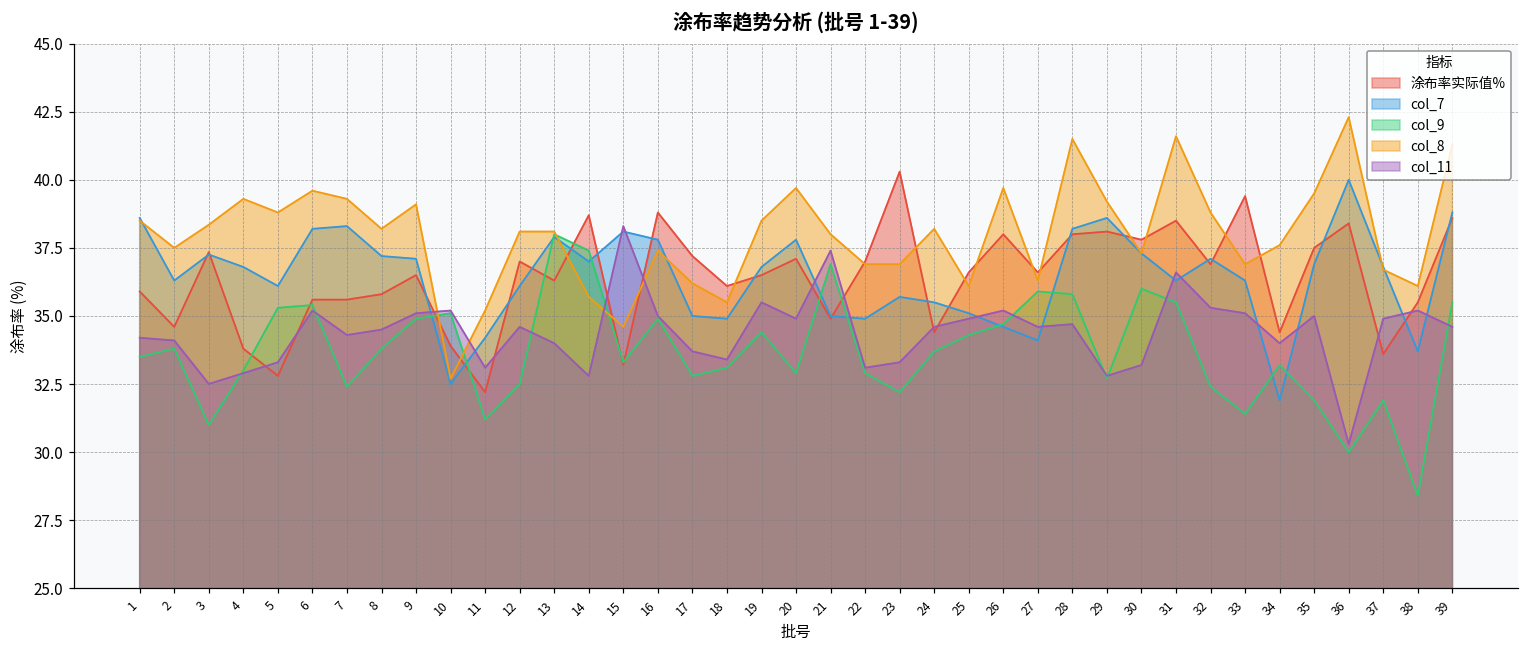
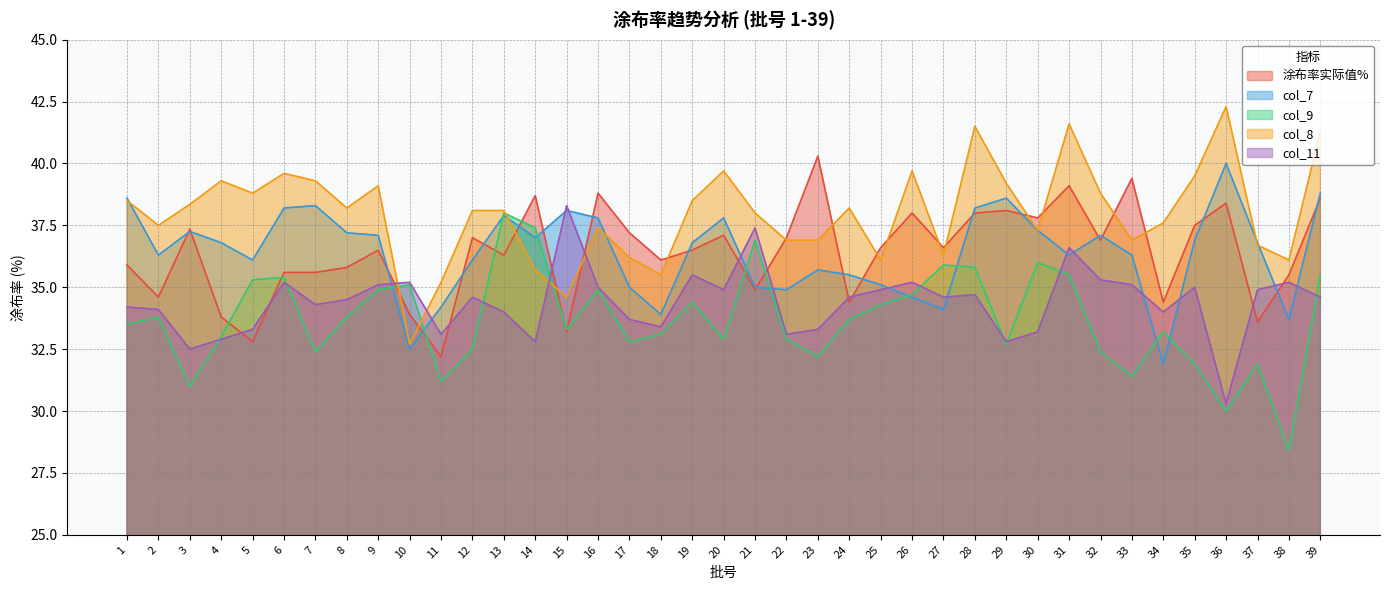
  {
    "涂布率实际值%": {
      "1": 35.9,
      "2": 34.6,
      "4": 33.8,
      "5": 32.8,
      "6": 35.6,
      "7": 35.6,
      "8": 35.8,
      "9": 36.5,
      "10": 33.9,
      "11": 32.2,
      "12": 37.0,
      "13": 36.3,
      "14": 38.7,
      "16": 38.8,
      "17": 37.2,
      "18": 36.1,
      "19": 36.5,
      "20": 37.1,
      "23": 40.3,
      "24": 34.4,
      "25": 36.6,
      "26": 38.0,
      "27": 36.6,
      "28": 38.0,
      "29": 38.1,
      "30": 37.8,
-     "31": 38.5,
+     "31": 39.1,
      "32": 36.9,
      "33": 39.4,
      "34": 34.4,
      "35": 37.5,
      "36": 38.4,
      "37": 33.6,
      "38": 35.5,
      "39": 38.6
    },
    "col_7": {
      "2": 36.3,
      "4": 36.8,
      "5": 36.1,
      "6": 38.2,
      "7": 38.3,
      "8": 37.2,
      "9": 37.1,
      "10": 32.5,
      "11": 34.2,
      "12": 36.1,
      "14": 37.0,
      "15": 38.1,
      "16": 37.8,
      "17": 35.0,
-     "18": 34.9,
+     "18": 33.9,
      "19": 36.8,
      "20": 37.8,
      "22": 34.9,
      "23": 35.7,
      "24": 35.5,
      "25": 35.1,
      "27": 34.1,
      "28": 38.2,
      "29": 38.6,
      "31": 36.3,
      "32": 37.1,
      "33": 36.3,
      "34": 31.9,
      "35": 36.9,
      "36": 40.0,
      "38": 33.7,
      "39": 38.8
    },
    "col_9": {
      "1": 33.5,
      "2": 33.8,
      "3": 31.0,
      "5": 35.3,
      "6": 35.4,
      "7": 32.4,
      "8": 33.8,
      "9": 34.9,
      "11": 31.2,
      "12": 32.5,
      "14": 37.4,
      "17": 32.8,
      "18": 33.1,
      "19": 34.4,
      "20": 32.9,
      "21": 36.9,
      "22": 32.9,
      "23": 32.2,
      "24": 33.7,
      "25": 34.3,
      "27": 35.9,
      "28": 35.8,
      "30": 36.0,
      "31": 35.5,
      "32": 32.4,
      "33": 31.4,
      "34": 33.2,
      "35": 31.9,
      "36": 30.0,
      "37": 31.9,
      "38": 28.4,
      "39": 35.5
    },
    "col_8": {
      "2": 37.5,
      "3": 38.3,
      "4": 39.3,
      "5": 38.8,
      "6": 39.6,
      "7": 39.3,
      "8": 38.2,
      "9": 39.1,
      "10": 32.7,
      "11": 35.2,
      "12": 38.1,
      "14": 35.7,
      "15": 34.6,
      "16": 37.4,
      "17": 36.2,
      "18": 35.5,
      "19": 38.5,
      "20": 39.7,
      "21": 38.0,
      "23": 36.9,
      "24": 38.2,
      "25": 36.1,
      "26": 39.7,
      "27": 36.3,
      "28": 41.5,
      "29": 39.2,
      "31": 41.6,
      "32": 38.8,
      "33": 36.9,
      "34": 37.6,
      "35": 39.5,
      "36": 42.3,
      "38": 36.1
    },
    "col_11": {
      "1": 34.2,
      "2": 34.1,
      "3": 32.5,
      "5": 33.3,
      "6": 35.2,
      "7": 34.3,
      "8": 34.5,
      "9": 35.1,
      "11": 33.1,
      "12": 34.6,
      "13": 34.0,
      "14": 32.8,
      "15": 38.3,
      "17": 33.7,
      "18": 33.4,
      "19": 35.5,
      "20": 34.9,
      "21": 37.4,
      "22": 33.1,
      "23": 33.3,
      "24": 34.6,
      "25": 34.9,
      "26": 35.2,
      "27": 34.6,
      "28": 34.7,
      "30": 33.2,
      "31": 36.6,
      "32": 35.3,
      "33": 35.1,
      "34": 34.0,
      "35": 35.0,
      "36": 30.3,
      "37": 34.9,
      "38": 35.2,
      "39": 34.6
    }
  }
